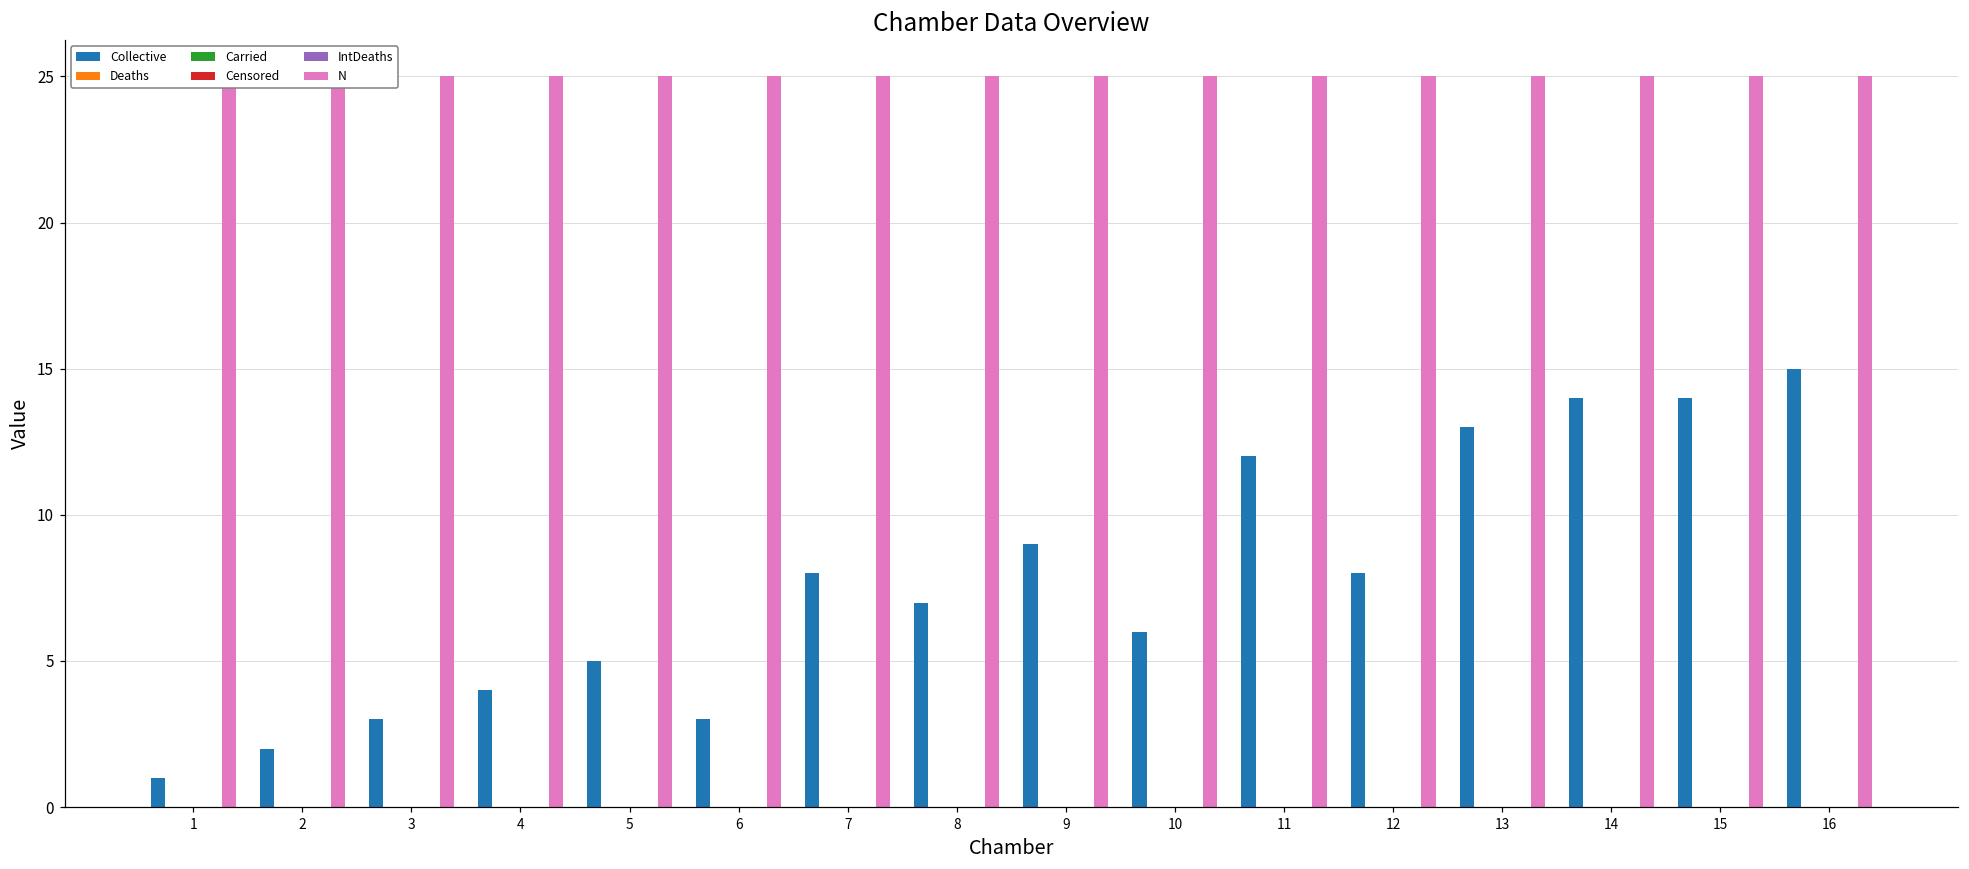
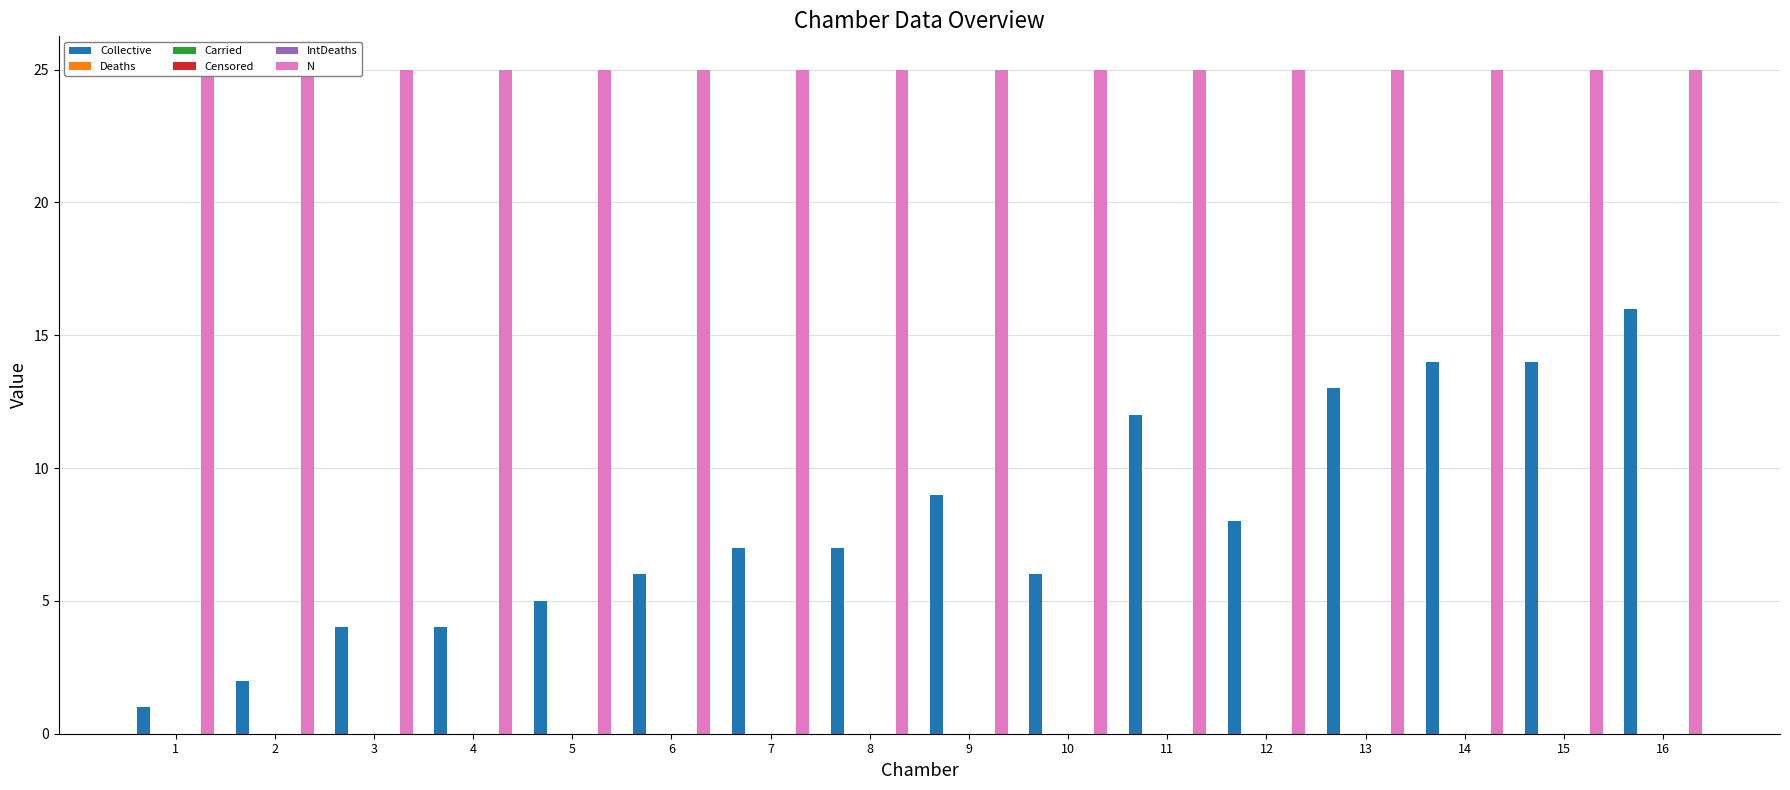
  {
    "Collective": {
      "1": 1,
      "2": 2,
-     "3": 3,
+     "3": 4,
      "4": 4,
      "5": 5,
-     "6": 3,
-     "7": 8,
+     "6": 6,
+     "7": 7,
      "8": 7,
      "9": 9,
      "10": 6,
      "11": 12,
      "12": 8,
      "13": 13,
      "14": 14,
      "15": 14,
-     "16": 15
+     "16": 16
    },
    "Deaths": {
      "1": 0,
      "2": 0,
      "3": 0,
      "4": 0,
      "5": 0,
      "6": 0,
      "7": 0,
      "8": 0,
      "9": 0,
      "10": 0,
      "11": 0,
      "12": 0,
      "13": 0,
      "14": 0,
      "15": 0,
      "16": 0
    },
    "Carried": {
      "1": 0,
      "2": 0,
      "3": 0,
      "4": 0,
      "5": 0,
      "6": 0,
      "7": 0,
      "8": 0,
      "9": 0,
      "10": 0,
      "11": 0,
      "12": 0,
      "13": 0,
      "14": 0,
      "15": 0,
      "16": 0
    },
    "Censored": {
      "1": 0,
      "2": 0,
      "3": 0,
      "4": 0,
      "5": 0,
      "6": 0,
      "7": 0,
      "8": 0,
      "9": 0,
      "10": 0,
      "11": 0,
      "12": 0,
      "13": 0,
      "14": 0,
      "15": 0,
      "16": 0
    },
    "IntDeaths": {
      "1": 0,
      "2": 0,
      "3": 0,
      "4": 0,
      "5": 0,
      "6": 0,
      "7": 0,
      "8": 0,
      "9": 0,
      "10": 0,
      "11": 0,
      "12": 0,
      "13": 0,
      "14": 0,
      "15": 0,
      "16": 0
    },
    "N": {
      "3": 25,
      "4": 25,
      "5": 25,
      "6": 25,
      "7": 25,
      "8": 25,
      "9": 25,
      "10": 25,
      "11": 25,
      "12": 25,
      "13": 25,
      "14": 25,
      "15": 25,
      "16": 25
    }
  }
